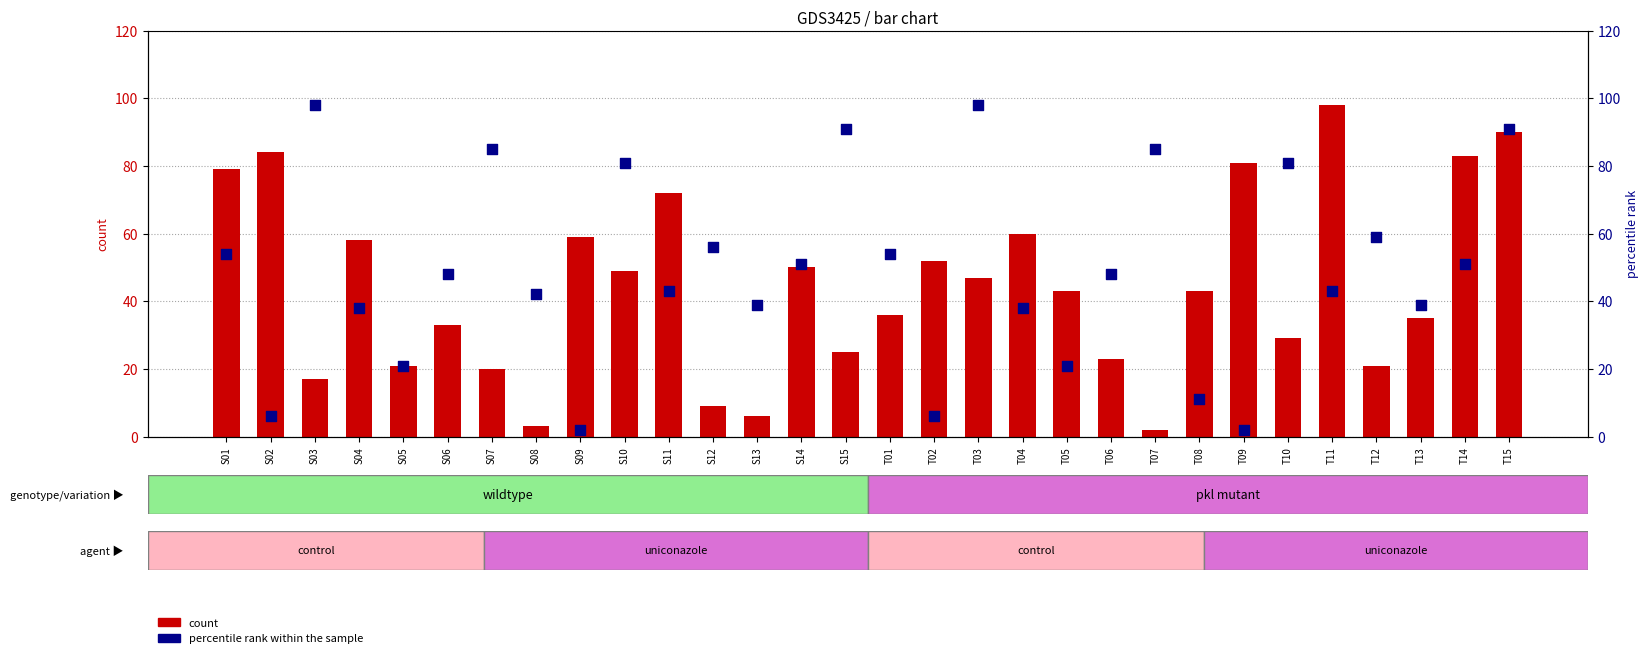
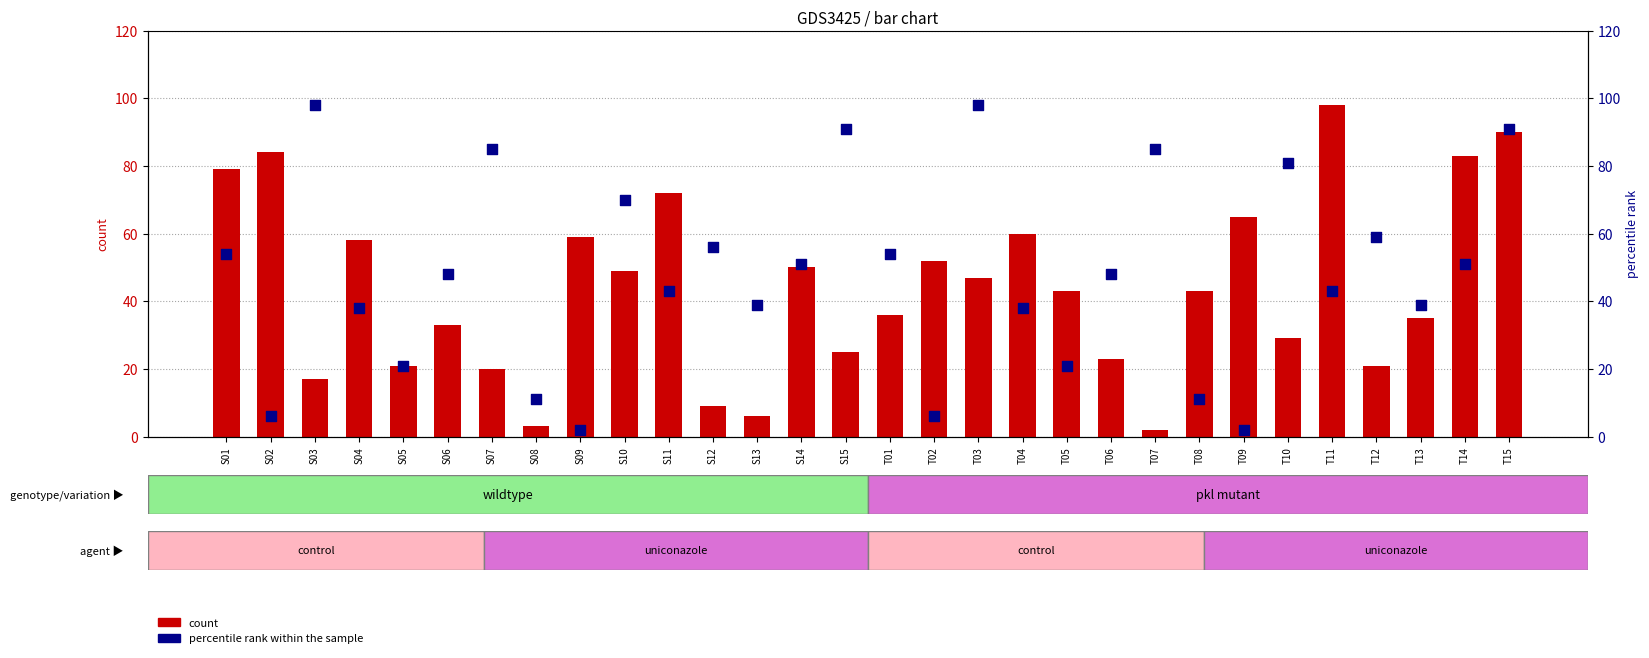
  {
    "count": {
      "S01": 79,
      "S02": 84,
      "S03": 17,
      "S04": 58,
      "S05": 21,
      "S06": 33,
      "S07": 20,
      "S08": 3,
      "S09": 59,
      "S10": 49,
      "S11": 72,
      "S12": 9,
      "S13": 6,
      "S14": 50,
      "S15": 25,
      "T01": 36,
      "T02": 52,
      "T03": 47,
      "T04": 60,
      "T05": 43,
      "T06": 23,
      "T07": 2,
      "T08": 43,
-     "T09": 81,
+     "T09": 65,
      "T10": 29,
      "T11": 98,
      "T12": 21,
      "T13": 35,
      "T14": 83,
      "T15": 90
    },
    "percentile rank within the sample": {
-     "S08": 42,
-     "S10": 81
+     "S08": 11,
+     "S10": 70
    }
  }
